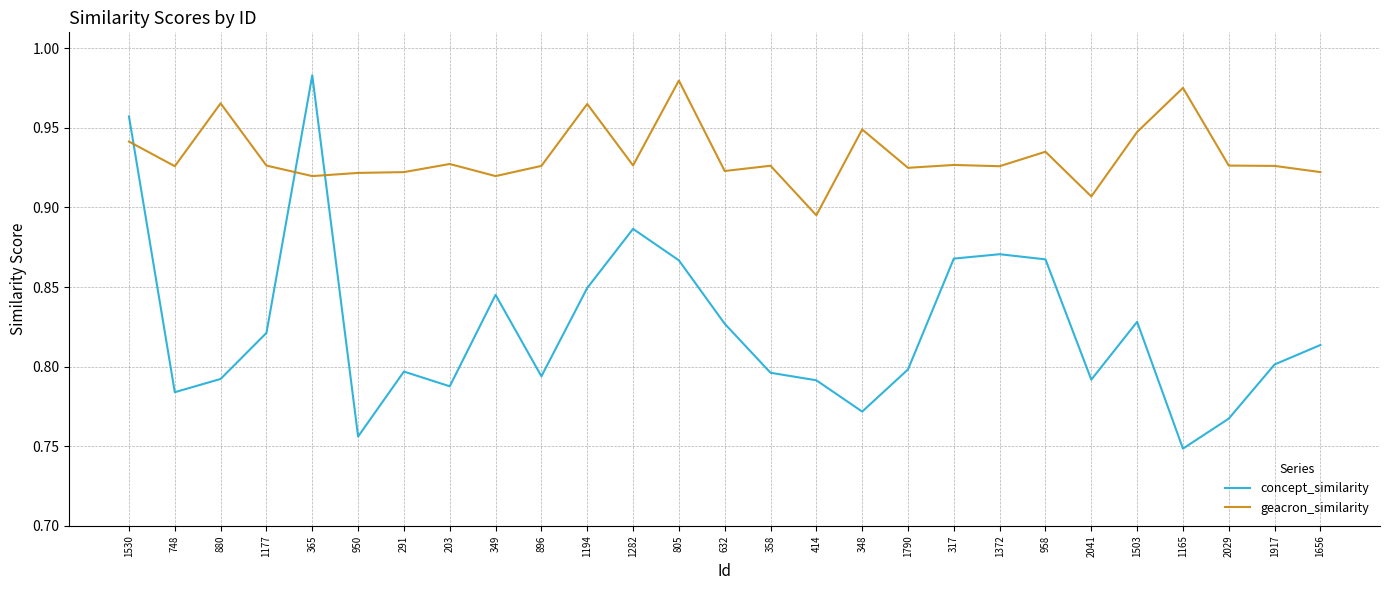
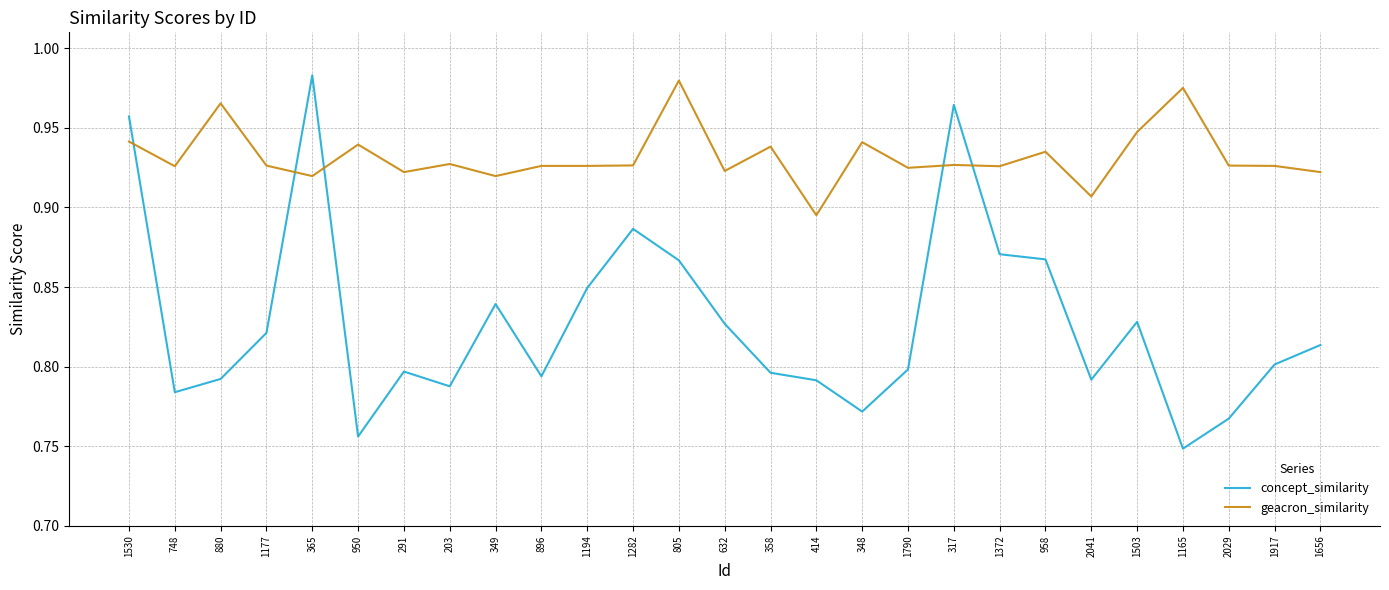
  {
    "concept_similarity": {
      "1530": 0.957,
      "748": 0.784,
      "880": 0.792,
      "1177": 0.821,
      "365": 0.983,
      "950": 0.756,
      "291": 0.797,
      "203": 0.788,
-     "349": 0.845,
+     "349": 0.839,
      "896": 0.794,
      "1194": 0.849,
      "1282": 0.887,
      "805": 0.867,
      "632": 0.827,
      "358": 0.796,
      "414": 0.791,
      "348": 0.772,
      "1790": 0.798,
-     "317": 0.868,
+     "317": 0.964,
      "1372": 0.871,
      "958": 0.867,
      "2041": 0.792,
      "1503": 0.828,
      "1165": 0.748,
      "2029": 0.767,
      "1917": 0.801,
      "1656": 0.814
    },
    "geacron_similarity": {
      "1530": 0.941,
      "748": 0.926,
      "880": 0.965,
      "1177": 0.926,
      "365": 0.920,
-     "950": 0.922,
+     "950": 0.940,
      "291": 0.922,
      "203": 0.927,
      "349": 0.920,
      "896": 0.926,
-     "1194": 0.965,
+     "1194": 0.926,
      "1282": 0.926,
      "805": 0.980,
      "632": 0.923,
-     "358": 0.926,
+     "358": 0.938,
      "414": 0.895,
-     "348": 0.949,
+     "348": 0.941,
      "1790": 0.925,
      "317": 0.927,
      "1372": 0.926,
      "958": 0.935,
      "2041": 0.907,
      "1503": 0.947,
      "1165": 0.975,
      "2029": 0.926,
      "1917": 0.926,
      "1656": 0.922
    }
  }
